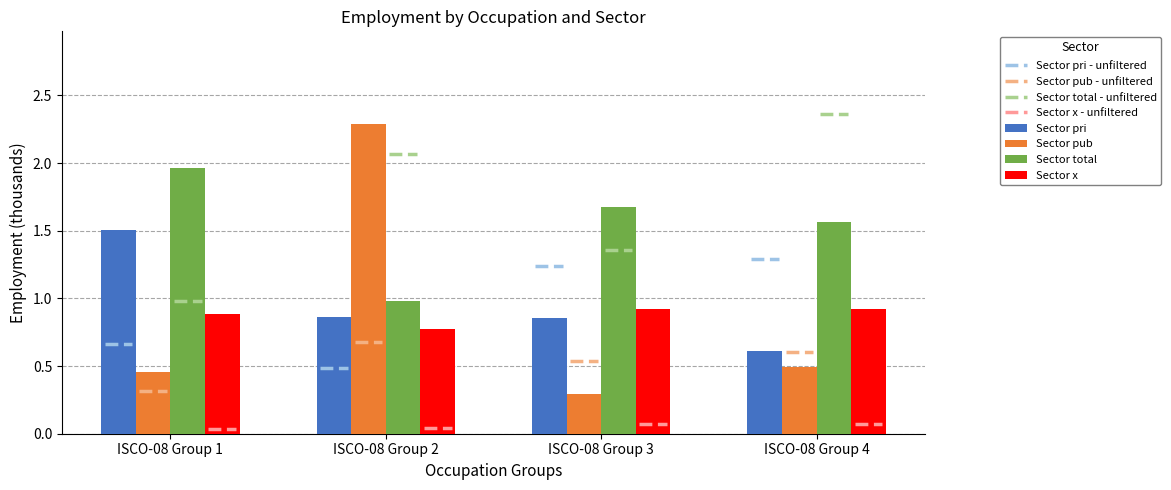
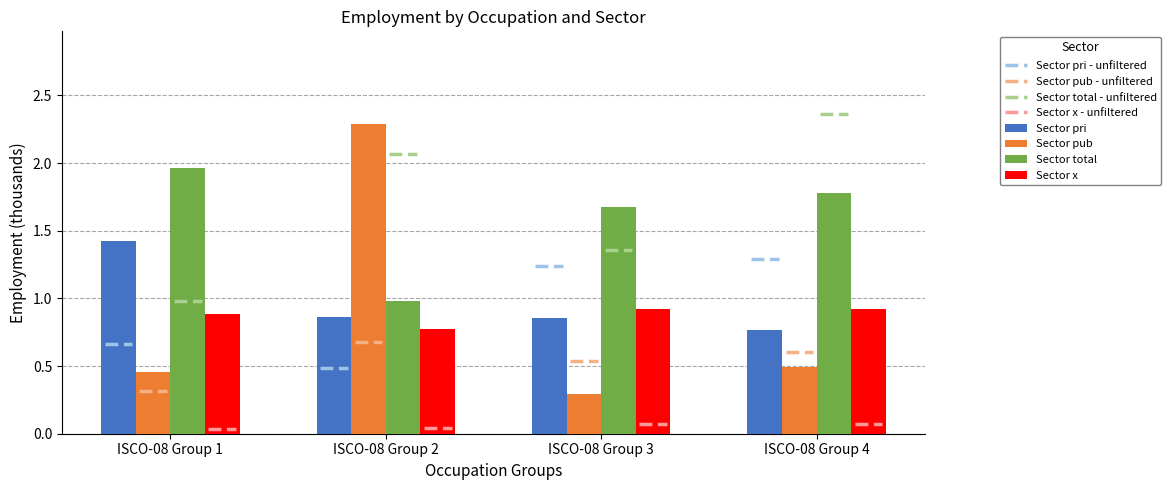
  {
    "Sector pri": {
-     "ISCO-08 Group 1": 1.51,
+     "ISCO-08 Group 1": 1.42,
      "ISCO-08 Group 2": 0.87,
      "ISCO-08 Group 3": 0.86,
-     "ISCO-08 Group 4": 0.61
+     "ISCO-08 Group 4": 0.77
    },
    "Sector pub": {
      "ISCO-08 Group 1": 0.46,
      "ISCO-08 Group 2": 2.29,
      "ISCO-08 Group 3": 0.29,
      "ISCO-08 Group 4": 0.49
    },
    "Sector total": {
      "ISCO-08 Group 1": 1.96,
      "ISCO-08 Group 2": 0.98,
      "ISCO-08 Group 3": 1.68,
-     "ISCO-08 Group 4": 1.56
+     "ISCO-08 Group 4": 1.78
    },
    "Sector x": {
      "ISCO-08 Group 1": 0.89,
      "ISCO-08 Group 2": 0.77,
      "ISCO-08 Group 3": 0.92,
      "ISCO-08 Group 4": 0.92
    }
  }
